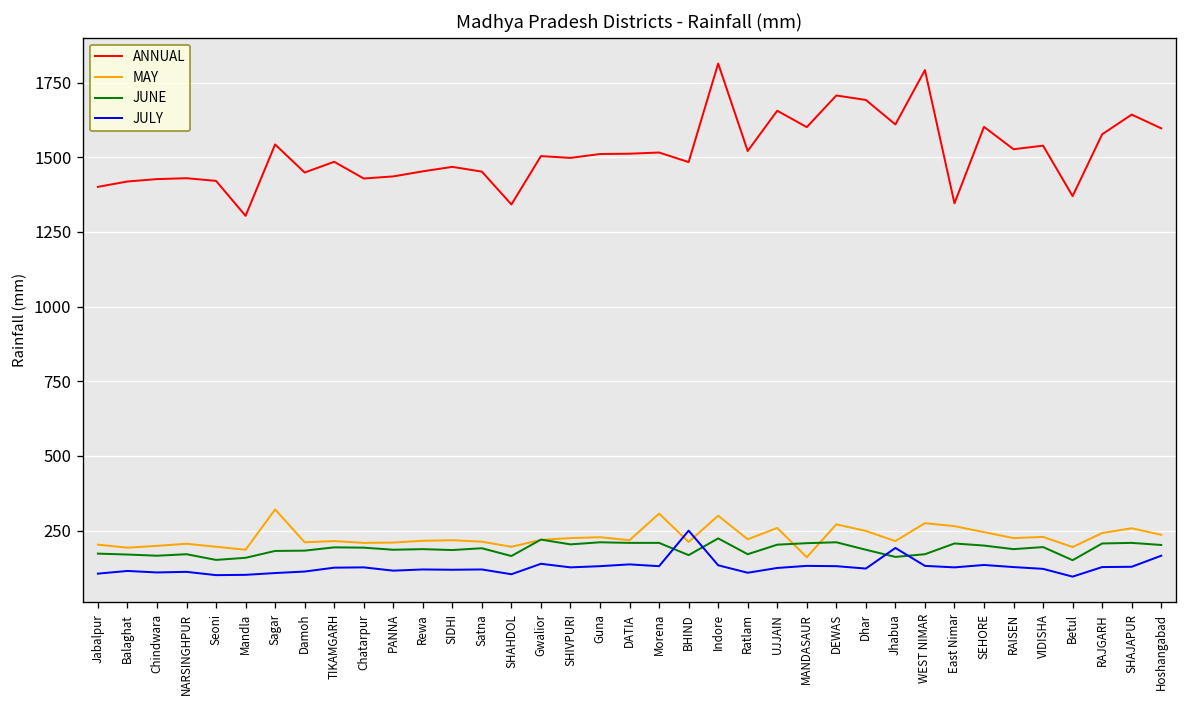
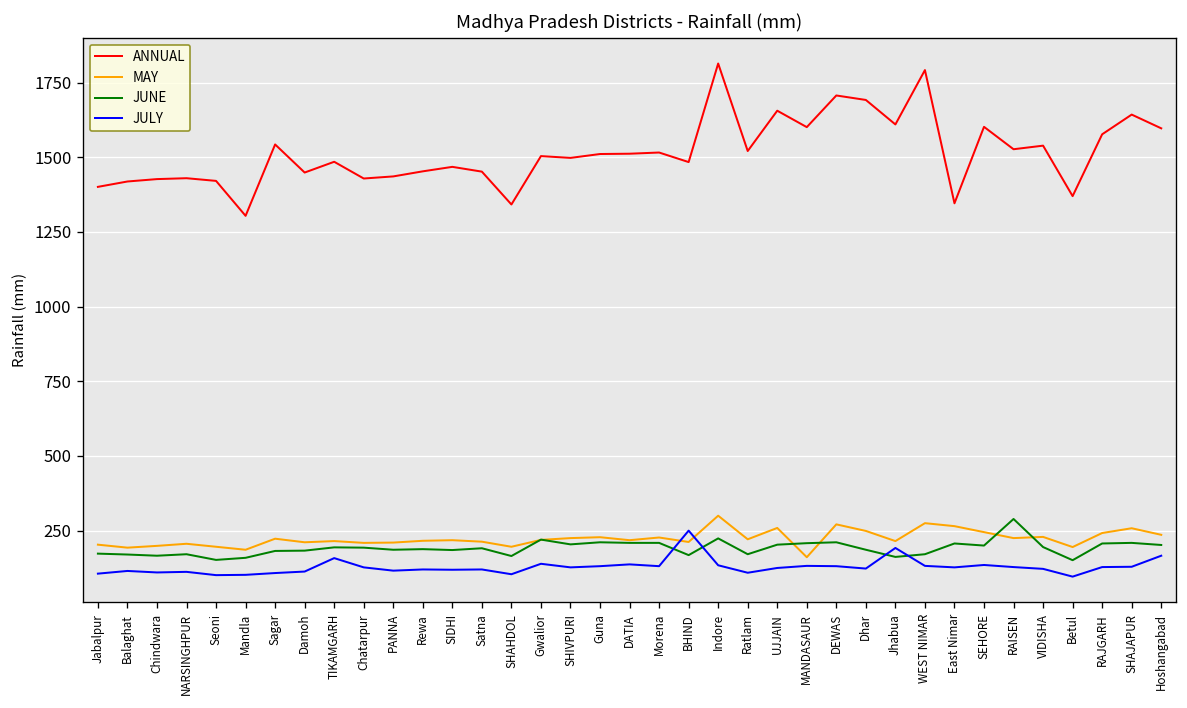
  {
    "ANNUAL": {
      "Jabalpur": 1400,
      "Balaghat": 1420,
      "Chindwara": 1430,
      "NARSINGHPUR": 1430,
      "Seoni": 1420,
      "Mandla": 1300,
      "Sagar": 1540,
      "Damoh": 1450,
      "TIKAMGARH": 1490,
      "Chatarpur": 1430,
      "PANNA": 1440,
      "Rewa": 1450,
      "SIDHI": 1470,
      "Satna": 1450,
      "SHAHDOL": 1340,
      "Gwalior": 1500,
      "SHIVPURI": 1500,
      "Guna": 1510,
      "DATIA": 1510,
      "Morena": 1520,
      "BHIND": 1480,
      "Indore": 1810,
      "Ratlam": 1520,
      "UJJAIN": 1660,
      "MANDASAUR": 1600,
      "DEWAS": 1710,
      "Dhar": 1690,
      "Jhabua": 1610,
      "WEST NIMAR": 1790,
      "East Nimar": 1350,
      "SEHORE": 1600,
      "RAISEN": 1530,
      "VIDISHA": 1540,
      "Betul": 1370,
      "RAJGARH": 1580,
      "SHAJAPUR": 1640,
      "Hoshangabad": 1600
    },
    "MAY": {
      "Jabalpur": 200,
      "Balaghat": 190,
      "Chindwara": 200,
      "NARSINGHPUR": 210,
      "Seoni": 200,
      "Mandla": 190,
-     "Sagar": 320,
+     "Sagar": 220,
      "Damoh": 210,
      "TIKAMGARH": 220,
      "Chatarpur": 210,
      "PANNA": 210,
      "Rewa": 220,
      "SIDHI": 220,
      "Satna": 210,
      "SHAHDOL": 200,
      "SHIVPURI": 230,
      "Guna": 230,
-     "Morena": 310,
+     "Morena": 230,
      "BHIND": 210,
      "Indore": 300,
      "Ratlam": 220,
      "UJJAIN": 260,
      "MANDASAUR": 160,
      "DEWAS": 270,
      "Dhar": 250,
      "Jhabua": 220,
      "WEST NIMAR": 280,
      "East Nimar": 270,
      "SEHORE": 250,
      "RAISEN": 230,
      "VIDISHA": 230,
      "Betul": 200,
      "RAJGARH": 240,
      "SHAJAPUR": 260,
      "Hoshangabad": 240
    },
    "JUNE": {
      "Jabalpur": 170,
      "Balaghat": 170,
      "Chindwara": 170,
      "NARSINGHPUR": 170,
      "Seoni": 150,
      "Mandla": 160,
      "Sagar": 180,
      "Damoh": 180,
      "TIKAMGARH": 190,
      "Chatarpur": 190,
      "PANNA": 190,
      "Rewa": 190,
      "SIDHI": 190,
      "Satna": 190,
      "SHAHDOL": 170,
      "SHIVPURI": 200,
      "Guna": 210,
      "Morena": 210,
      "BHIND": 170,
      "Indore": 220,
      "Ratlam": 170,
      "UJJAIN": 200,
      "MANDASAUR": 210,
      "DEWAS": 210,
      "Dhar": 190,
      "Jhabua": 160,
      "WEST NIMAR": 170,
      "East Nimar": 210,
      "SEHORE": 200,
-     "RAISEN": 190,
+     "RAISEN": 290,
      "VIDISHA": 200,
      "Betul": 150,
      "RAJGARH": 210,
      "SHAJAPUR": 210,
      "Hoshangabad": 200
    },
    "JULY": {
      "Jabalpur": 110,
      "Balaghat": 120,
      "Chindwara": 110,
      "NARSINGHPUR": 110,
      "Seoni": 100,
      "Mandla": 100,
      "Sagar": 110,
      "Damoh": 110,
-     "TIKAMGARH": 130,
+     "TIKAMGARH": 160,
      "Chatarpur": 130,
      "PANNA": 120,
      "Rewa": 120,
      "SIDHI": 120,
      "Satna": 120,
      "SHAHDOL": 100,
      "Gwalior": 140,
      "SHIVPURI": 130,
      "Guna": 130,
      "DATIA": 140,
      "Morena": 130,
      "BHIND": 250,
      "Indore": 130,
      "Ratlam": 110,
      "UJJAIN": 130,
      "MANDASAUR": 130,
      "DEWAS": 130,
      "Dhar": 120,
      "Jhabua": 190,
      "WEST NIMAR": 130,
      "East Nimar": 130,
      "SEHORE": 140,
      "RAISEN": 130,
      "VIDISHA": 120,
      "Betul": 100,
      "RAJGARH": 130,
      "SHAJAPUR": 130,
      "Hoshangabad": 170
    }
  }
